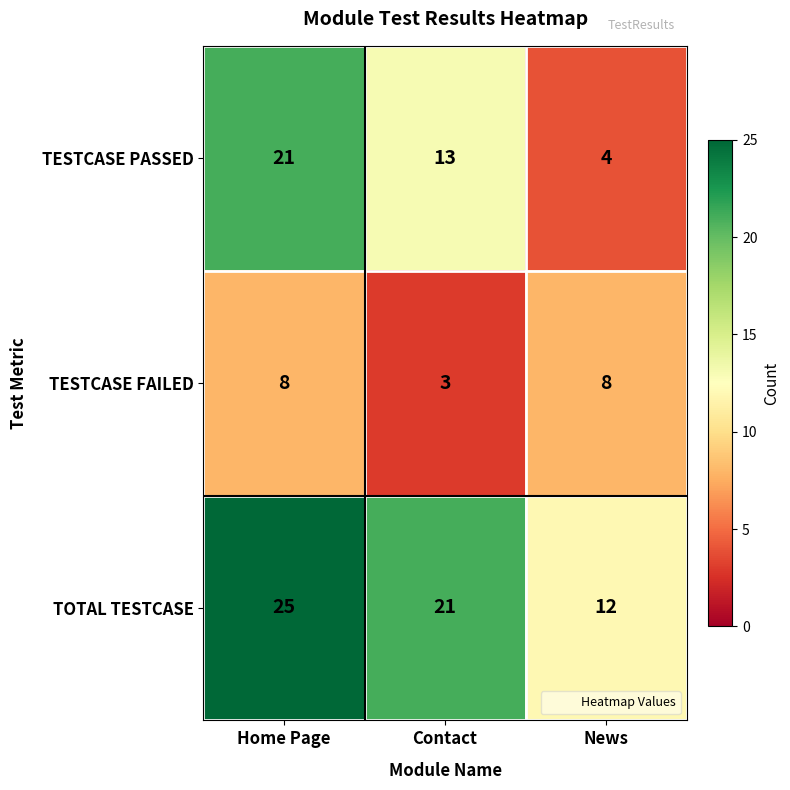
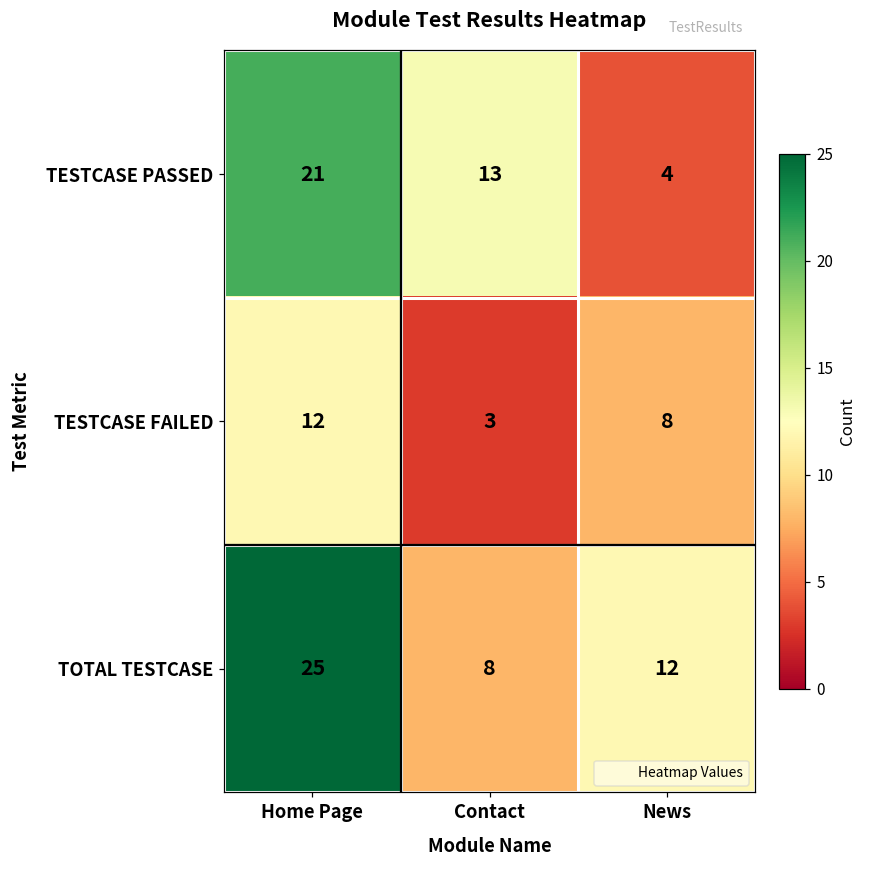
  {
    "TESTCASE PASSED": {
      "Home Page": 21,
      "Contact": 13,
      "News": 4
    },
    "TESTCASE FAILED": {
-     "Home Page": 8,
+     "Home Page": 12,
      "Contact": 3,
      "News": 8
    },
    "TOTAL TESTCASE": {
      "Home Page": 25,
-     "Contact": 21,
+     "Contact": 8,
      "News": 12
    }
  }
